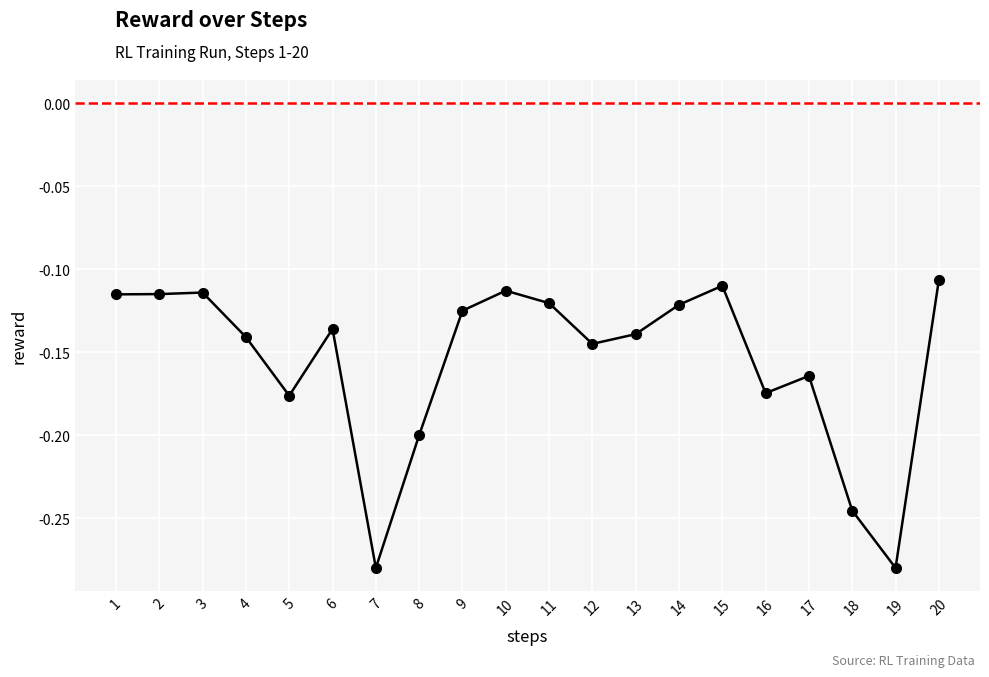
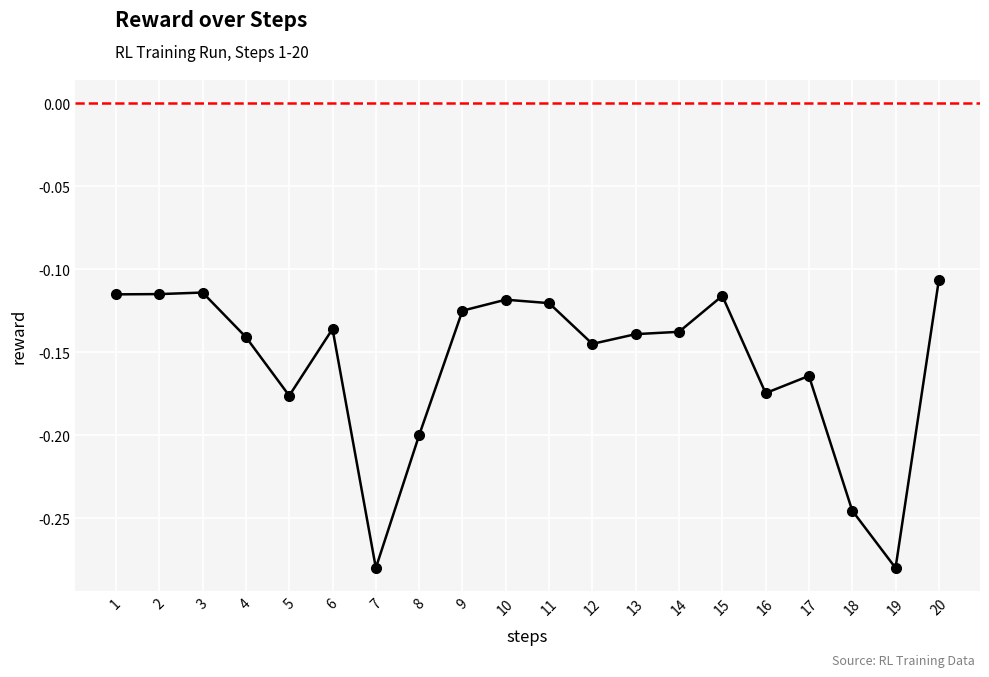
  {
    "1": -0.115,
    "2": -0.115,
    "3": -0.114,
    "4": -0.141,
    "5": -0.176,
    "6": -0.136,
    "7": -0.280,
    "8": -0.200,
    "9": -0.125,
-   "10": -0.113,
+   "10": -0.118,
    "11": -0.120,
    "12": -0.145,
    "13": -0.139,
-   "14": -0.121,
-   "15": -0.110,
+   "14": -0.138,
+   "15": -0.116,
    "16": -0.175,
    "17": -0.164,
    "18": -0.245,
    "19": -0.280,
    "20": -0.106
  }
